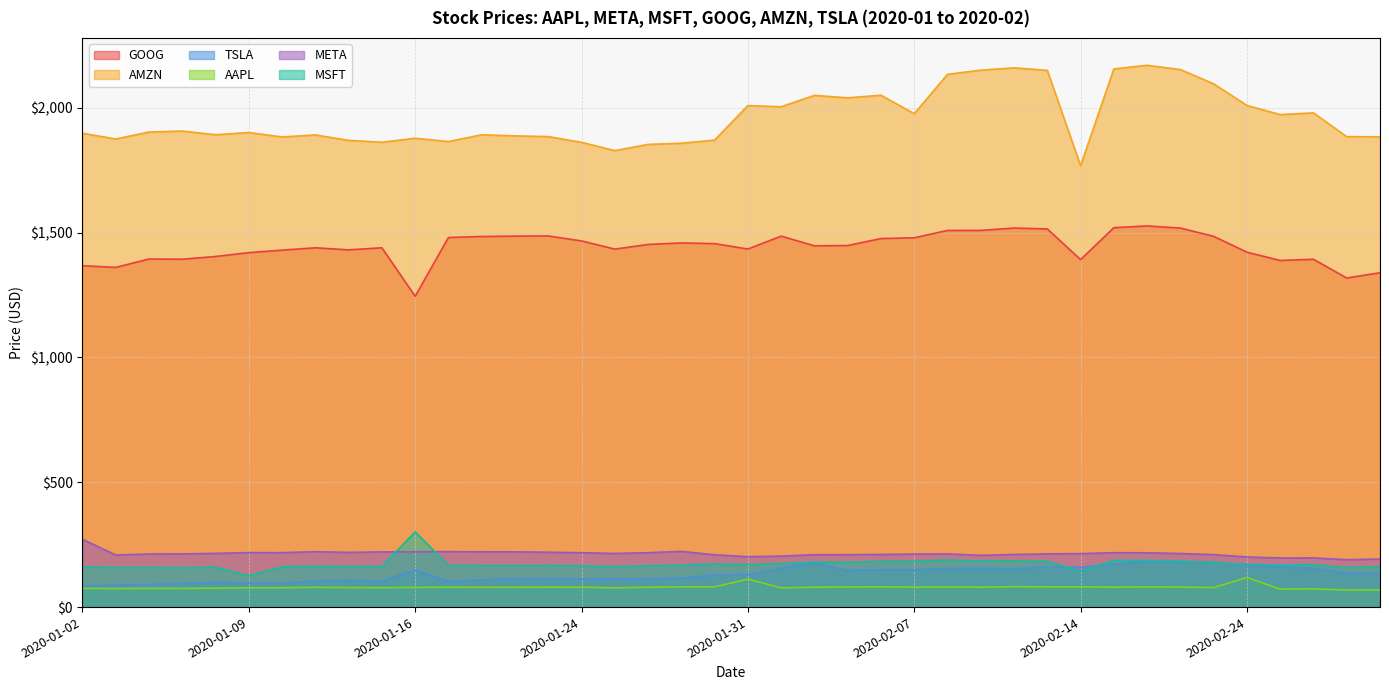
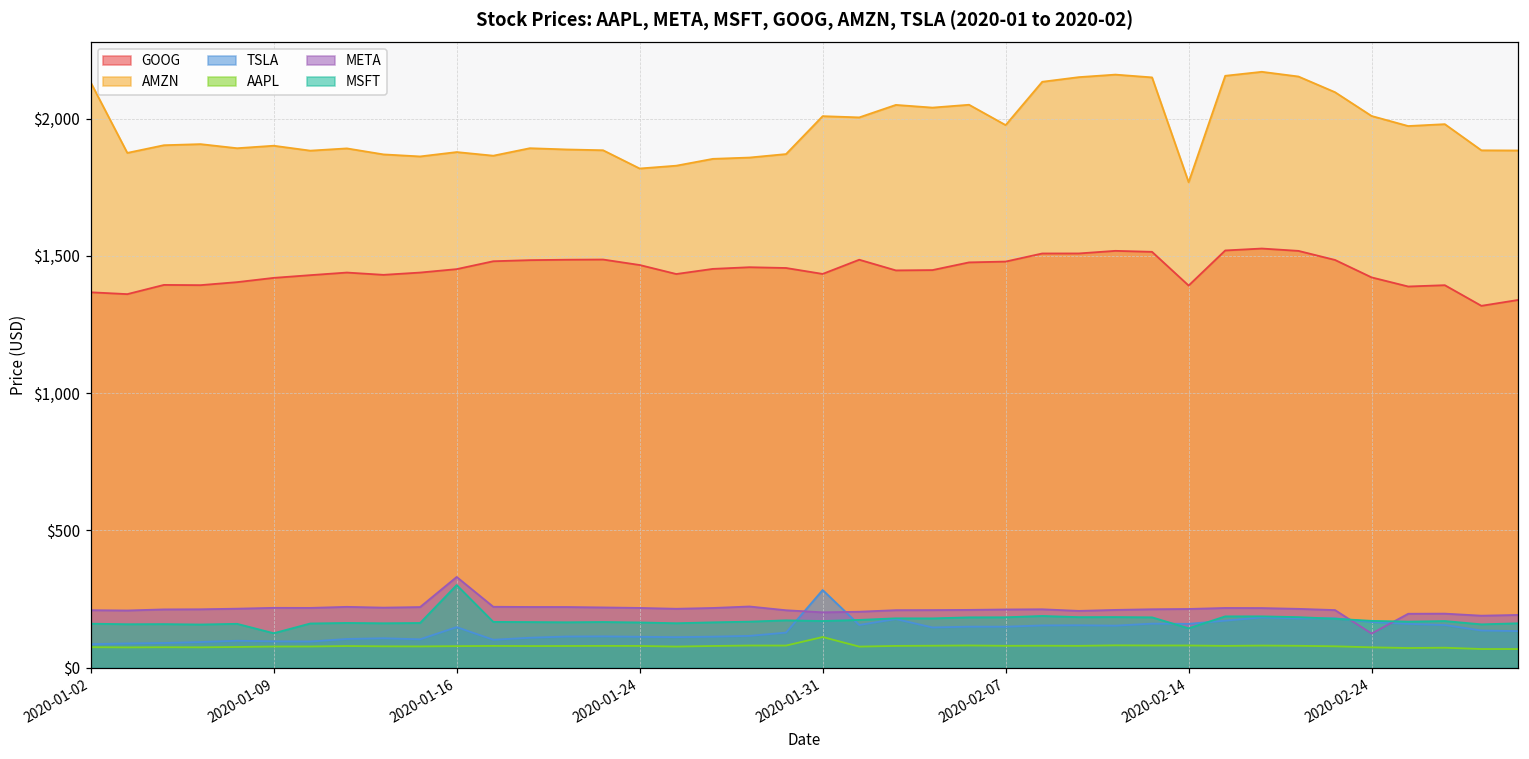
  {
    "GOOG": {
      "2020-01-02": "$1,370",
      "2020-01-09": "$1,420",
-     "2020-01-16": "$1,240",
+     "2020-01-16": "$1,450",
      "2020-01-24": "$1,470",
      "2020-01-31": "$1,430",
      "2020-02-07": "$1,480",
      "2020-02-14": "$1,390",
      "2020-02-24": "$1,420"
    },
    "AMZN": {
-     "2020-01-02": "$1,900",
+     "2020-01-02": "$2,130",
      "2020-01-09": "$1,900",
      "2020-01-16": "$1,880",
-     "2020-01-24": "$1,860",
+     "2020-01-24": "$1,820",
      "2020-01-31": "$2,010",
      "2020-02-07": "$1,980",
      "2020-02-14": "$1,770",
      "2020-02-24": "$2,010"
    },
    "TSLA": {
      "2020-01-02": "$90",
      "2020-01-09": "$100",
      "2020-01-16": "$150",
      "2020-01-24": "$110",
-     "2020-01-31": "$130",
+     "2020-01-31": "$280",
      "2020-02-07": "$150",
      "2020-02-14": "$160"
    },
    "AAPL": {
      "2020-01-02": "$80",
      "2020-01-09": "$80",
      "2020-01-16": "$80",
      "2020-01-24": "$80",
      "2020-01-31": "$110",
      "2020-02-07": "$80",
      "2020-02-14": "$80",
-     "2020-02-24": "$120"
+     "2020-02-24": "$70"
    },
    "META": {
-     "2020-01-02": "$270",
+     "2020-01-02": "$210",
      "2020-01-09": "$220",
-     "2020-01-16": "$220",
+     "2020-01-16": "$330",
      "2020-01-24": "$220",
      "2020-01-31": "$200",
      "2020-02-07": "$210",
      "2020-02-14": "$210",
-     "2020-02-24": "$200"
+     "2020-02-24": "$120"
    },
    "MSFT": {
      "2020-01-02": "$160",
      "2020-01-09": "$130",
      "2020-01-16": "$300",
      "2020-01-24": "$170",
      "2020-01-31": "$170",
      "2020-02-07": "$180",
      "2020-02-14": "$140"
    }
  }
